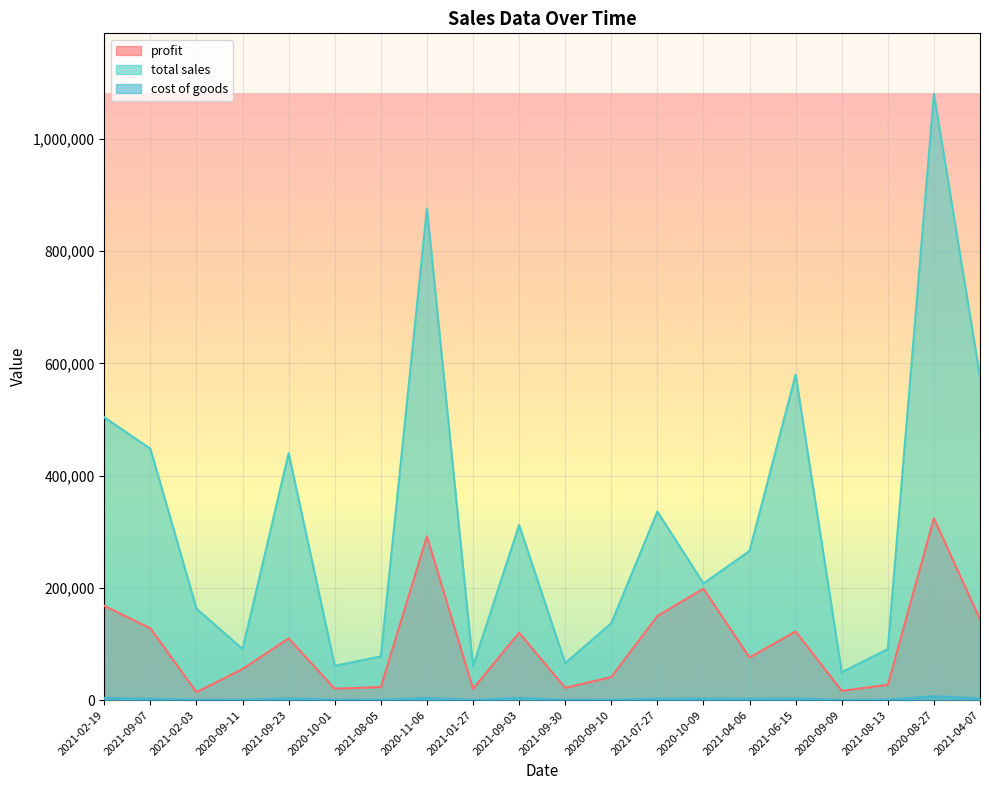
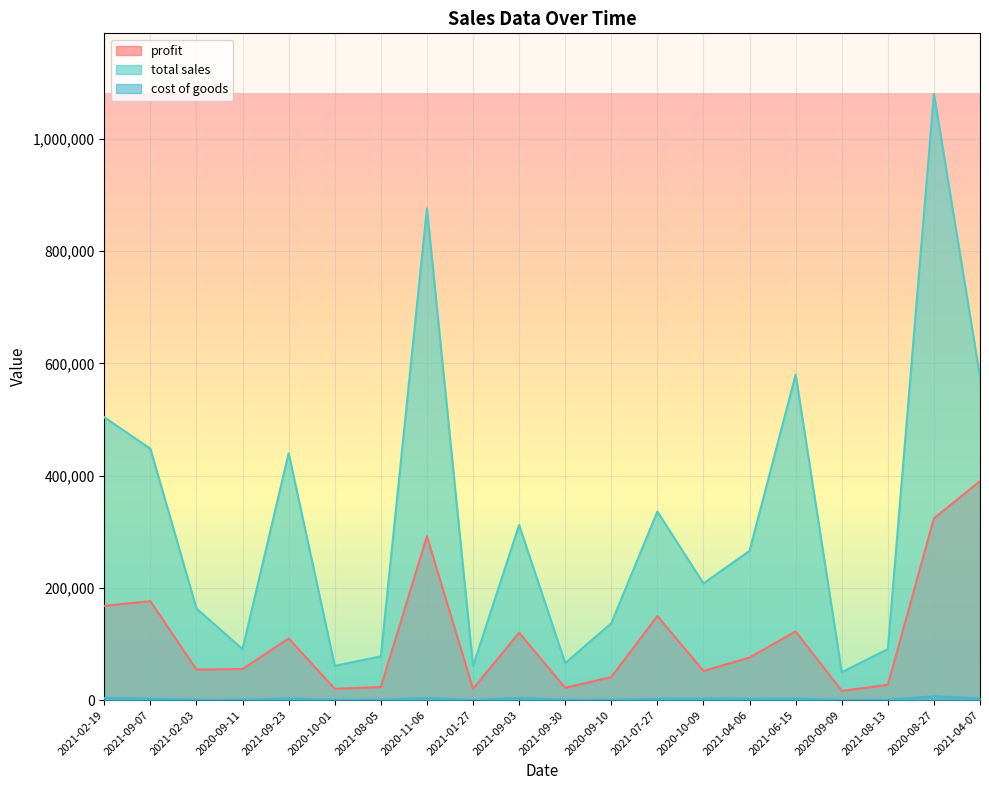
  {
    "profit": {
      "2021-02-19": "170,000",
-     "2021-09-07": "130,000",
-     "2021-02-03": "10,000",
+     "2021-09-07": "180,000",
+     "2021-02-03": "50,000",
      "2020-09-11": "60,000",
      "2021-09-23": "110,000",
      "2020-10-01": "20,000",
      "2021-08-05": "20,000",
      "2020-11-06": "290,000",
      "2021-01-27": "20,000",
      "2021-09-03": "120,000",
      "2021-09-30": "20,000",
      "2020-09-10": "40,000",
      "2021-07-27": "150,000",
-     "2020-10-09": "200,000",
+     "2020-10-09": "50,000",
      "2021-04-06": "80,000",
      "2021-06-15": "120,000",
      "2020-09-09": "20,000",
      "2021-08-13": "30,000",
      "2020-08-27": "320,000",
-     "2021-04-07": "140,000"
+     "2021-04-07": "390,000"
    }
  }
